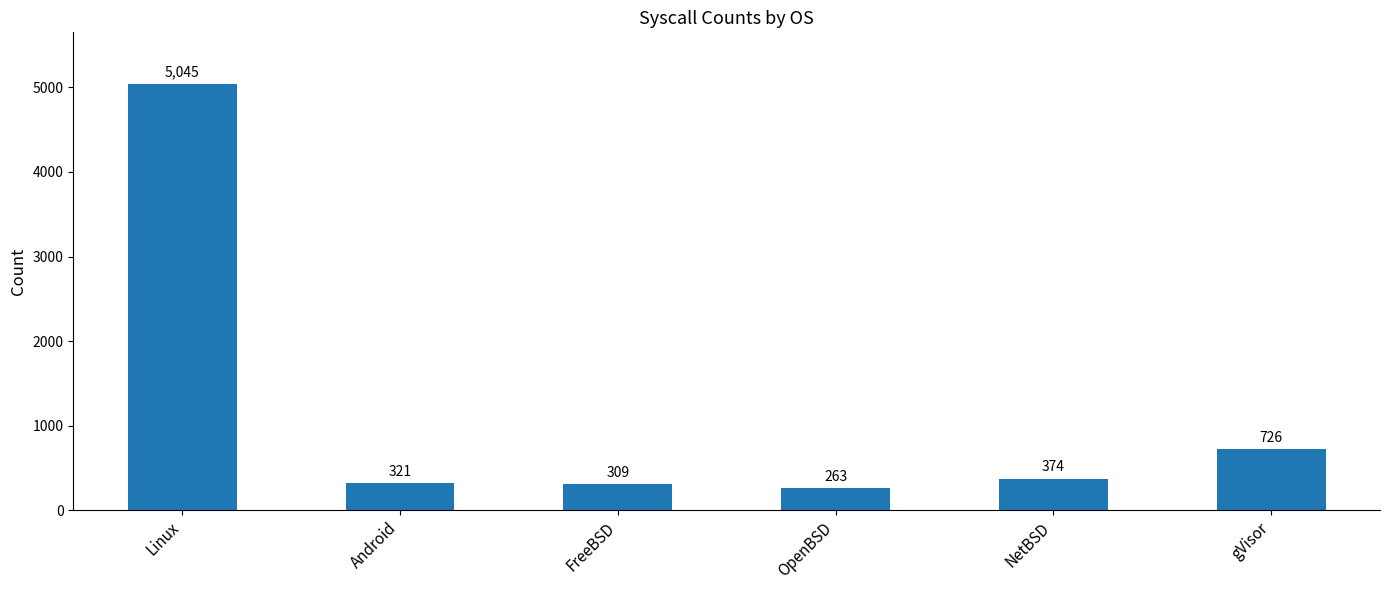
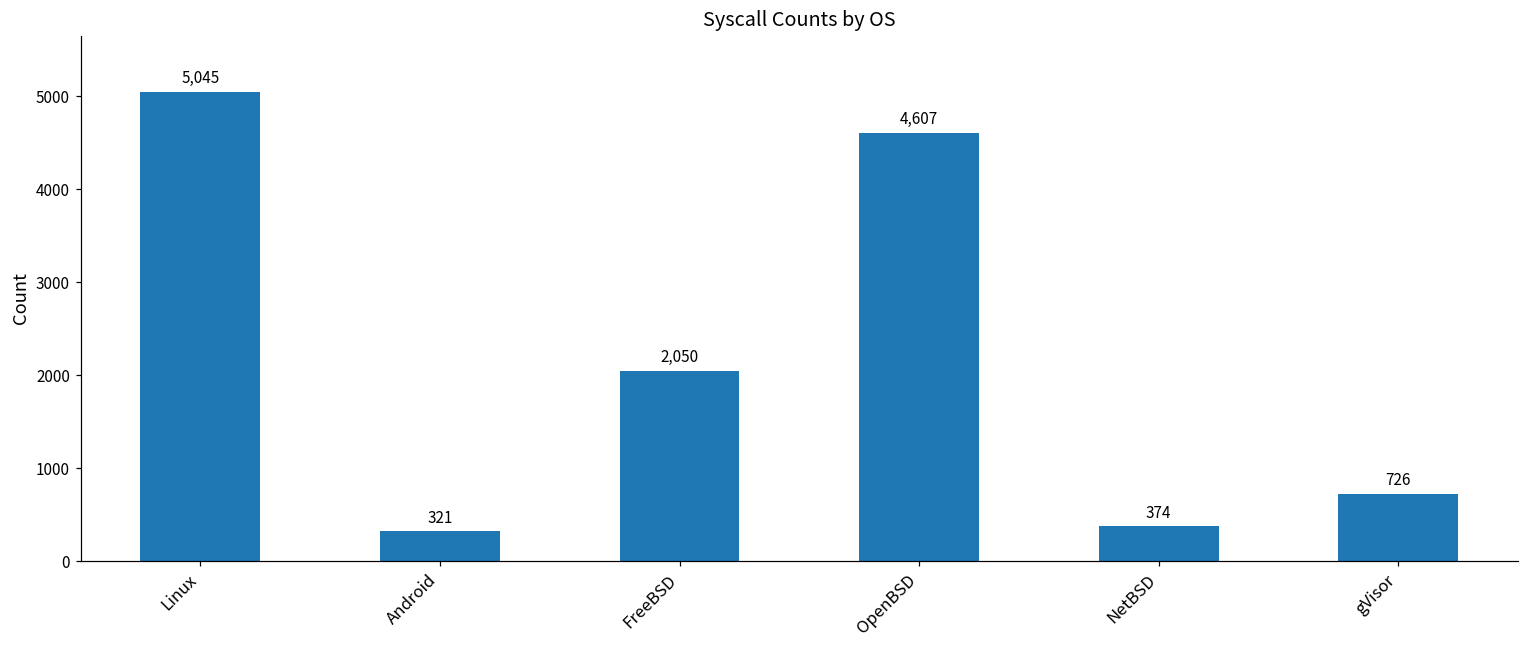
  {
    "Linux": "5,045",
    "Android": "321",
-   "FreeBSD": "309",
-   "OpenBSD": "263",
+   "FreeBSD": "2,050",
+   "OpenBSD": "4,607",
    "NetBSD": "374",
    "gVisor": "726"
  }
